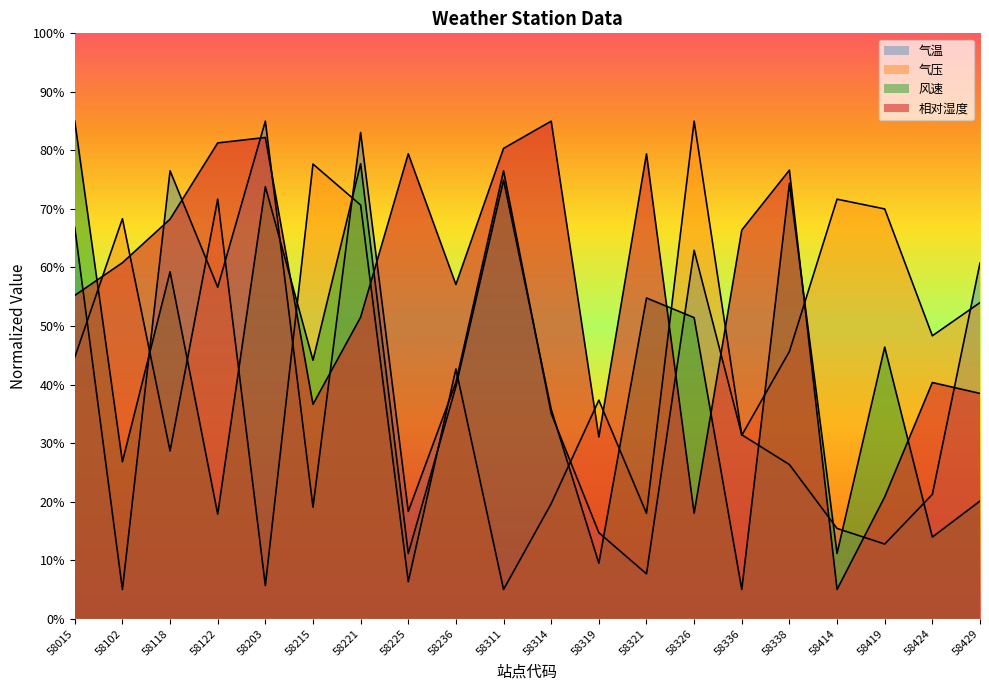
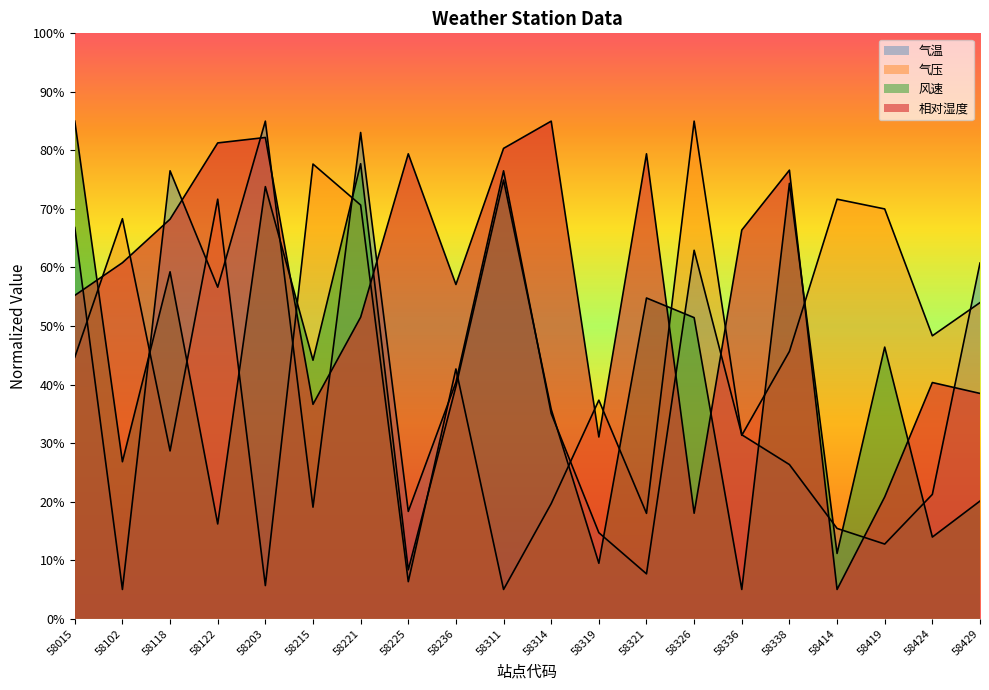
  {
    "气温": {
      "58015": "67%",
      "58102": "5%",
      "58118": "77%",
      "58122": "57%",
      "58203": "85%",
      "58215": "19%",
      "58221": "83%",
      "58225": "18%",
      "58236": "40%",
      "58311": "77%",
      "58314": "35%",
      "58319": "15%",
      "58321": "8%",
      "58326": "63%",
      "58338": "26%",
      "58414": "15%",
      "58419": "13%",
      "58424": "21%",
      "58429": "61%"
    },
    "气压": {
      "58015": "45%",
      "58102": "68%",
      "58118": "29%",
      "58122": "72%",
      "58203": "6%",
      "58215": "78%",
      "58221": "71%",
      "58225": "6%",
      "58236": "43%",
      "58311": "5%",
      "58314": "20%",
      "58319": "37%",
      "58321": "18%",
      "58326": "85%",
      "58338": "46%",
      "58414": "72%",
      "58419": "70%",
      "58424": "48%",
      "58429": "54%"
    },
    "风速": {
      "58015": "85%",
      "58102": "27%",
      "58118": "59%",
-     "58122": "18%",
+     "58122": "16%",
      "58203": "74%",
      "58215": "44%",
      "58221": "78%",
-     "58225": "11%",
+     "58225": "8%",
      "58236": "40%",
      "58311": "75%",
      "58314": "36%",
      "58319": "9%",
      "58321": "55%",
      "58326": "51%",
      "58336": "5%",
      "58338": "74%",
      "58414": "11%",
      "58419": "46%",
      "58424": "14%",
      "58429": "20%"
    },
    "相对湿度": {
      "58015": "55%",
      "58102": "61%",
      "58118": "68%",
      "58122": "81%",
      "58203": "82%",
      "58215": "37%",
      "58221": "52%",
      "58225": "79%",
      "58236": "57%",
      "58311": "80%",
      "58314": "85%",
      "58319": "31%",
      "58321": "79%",
      "58326": "18%",
      "58336": "66%",
      "58338": "77%",
      "58414": "5%",
      "58419": "21%",
      "58424": "40%",
      "58429": "38%"
    }
  }
